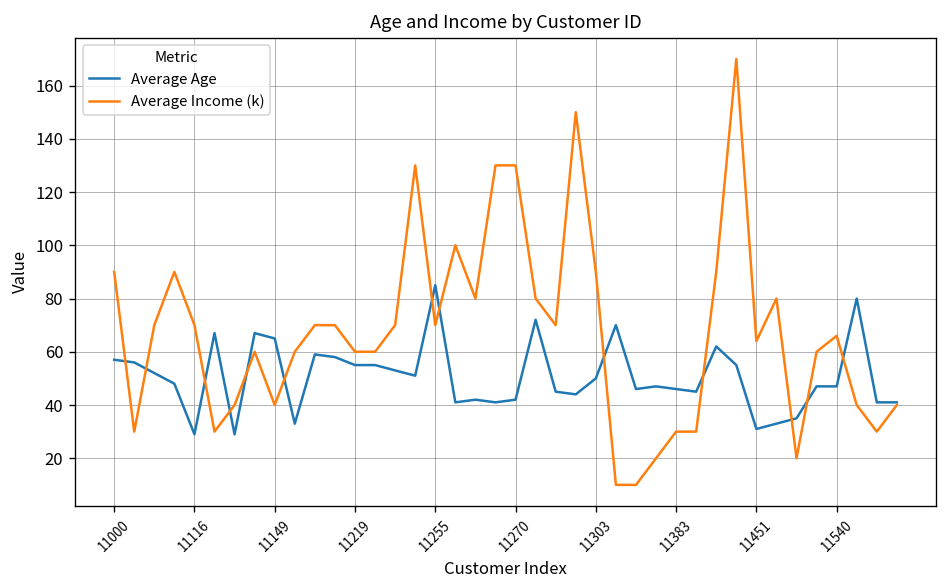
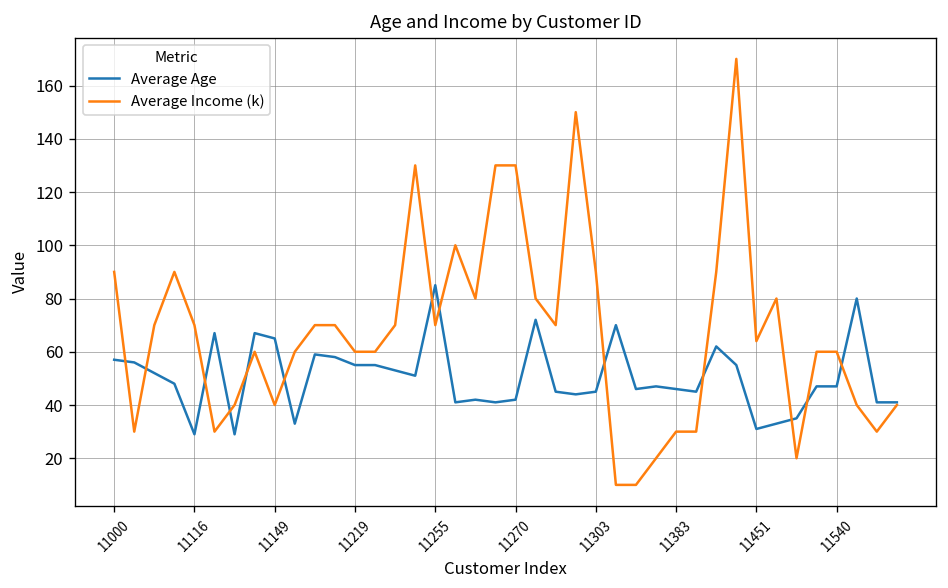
  {
    "Average Age": {
      "11000": 57,
      "11116": 29,
      "11149": 65,
      "11219": 55,
      "11255": 85,
      "11270": 42,
-     "11303": 50,
+     "11303": 45,
      "11383": 46,
      "11451": 31,
      "11540": 47
    },
    "Average Income (k)": {
      "11000": 90,
      "11116": 70,
      "11149": 40,
      "11219": 60,
      "11255": 70,
      "11270": 130,
      "11303": 90,
      "11383": 30,
      "11451": 64,
-     "11540": 66
+     "11540": 60
    }
  }
